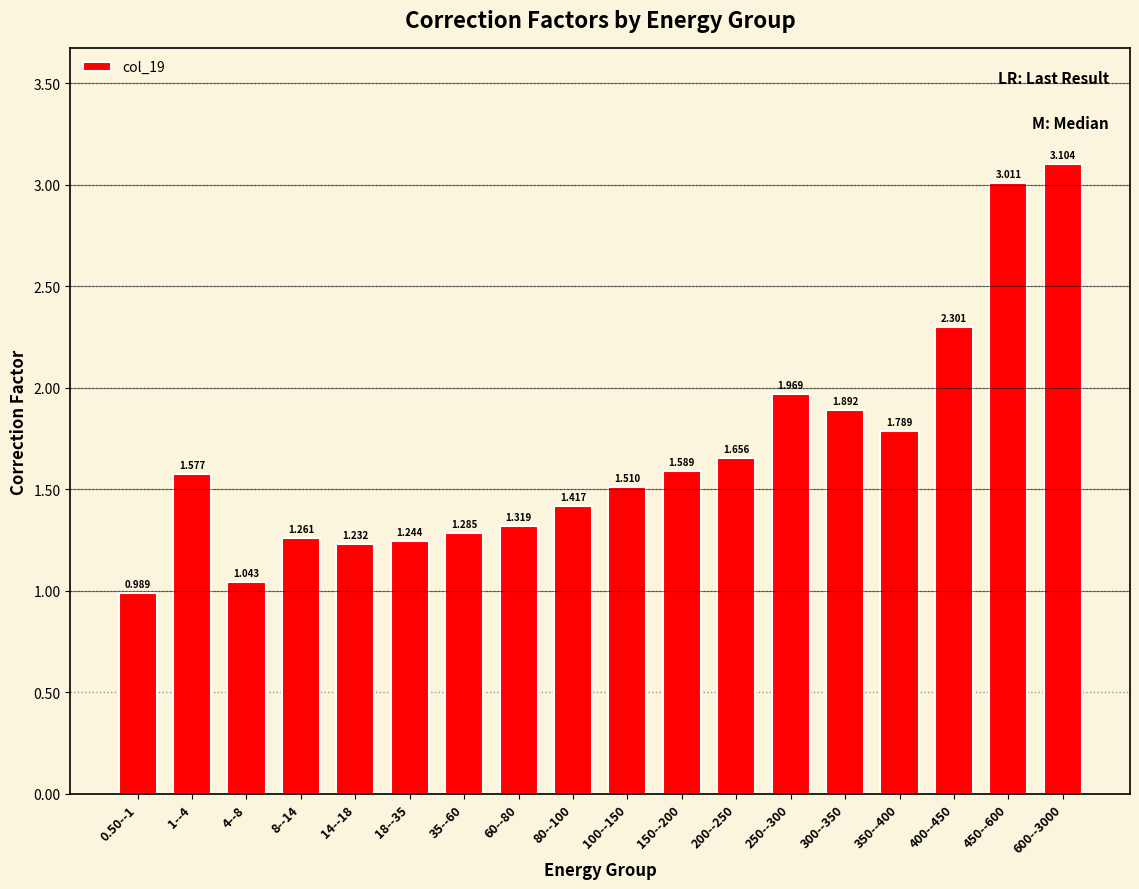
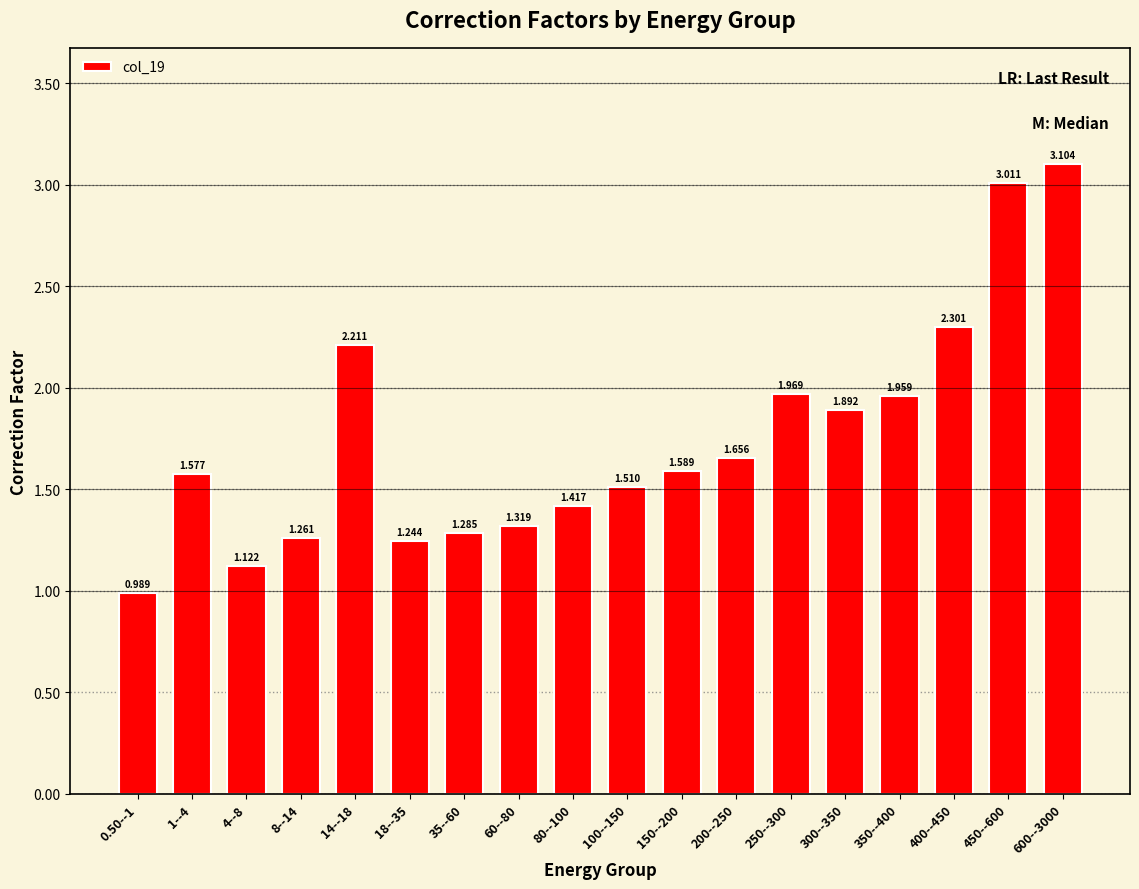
  {
    "0.50--1": 0.989,
    "1--4": 1.577,
-   "4--8": 1.043,
+   "4--8": 1.122,
    "8--14": 1.261,
-   "14--18": 1.232,
+   "14--18": 2.211,
    "18--35": 1.244,
    "35--60": 1.285,
    "60--80": 1.319,
    "80--100": 1.417,
    "100--150": 1.510,
    "150--200": 1.589,
    "200--250": 1.656,
    "250--300": 1.969,
    "300--350": 1.892,
-   "350--400": 1.789,
+   "350--400": 1.959,
    "400--450": 2.301,
    "450--600": 3.011,
    "600--3000": 3.104
  }
